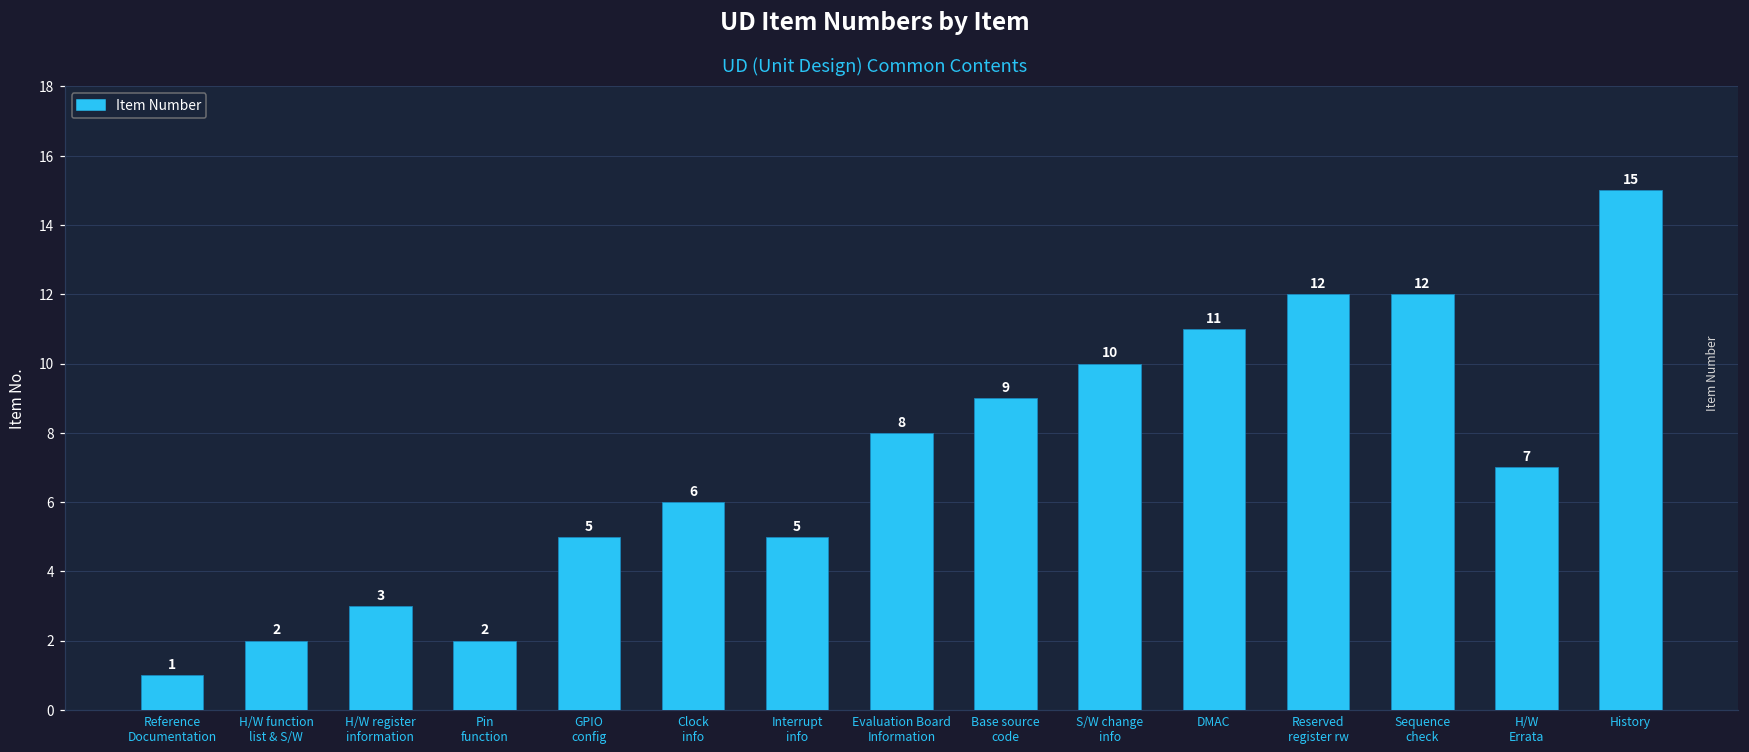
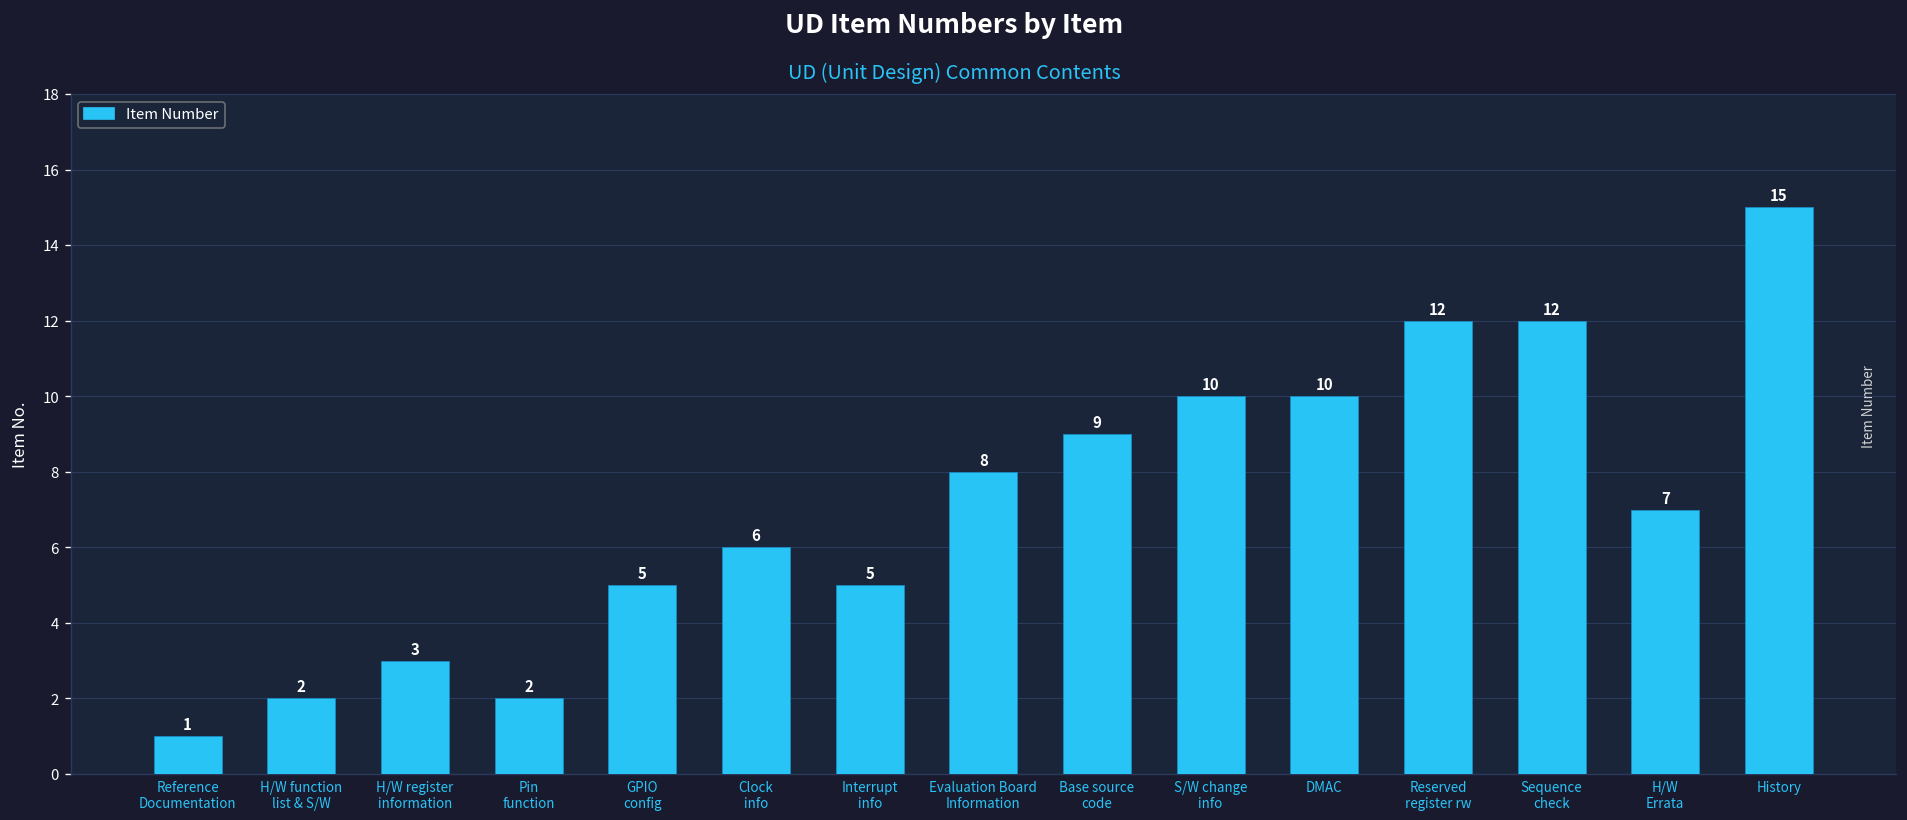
  {
    "Reference Documentation": 1,
    "H/W function list & S/W": 2,
    "H/W register information": 3,
    "Pin function": 2,
    "GPIO config": 5,
    "Clock info": 6,
    "Interrupt info": 5,
    "Evaluation Board Information": 8,
    "Base source code": 9,
    "S/W change info": 10,
-   "DMAC": 11,
+   "DMAC": 10,
    "Reserved register rw": 12,
    "Sequence check": 12,
    "H/W Errata": 7,
    "History": 15
  }
